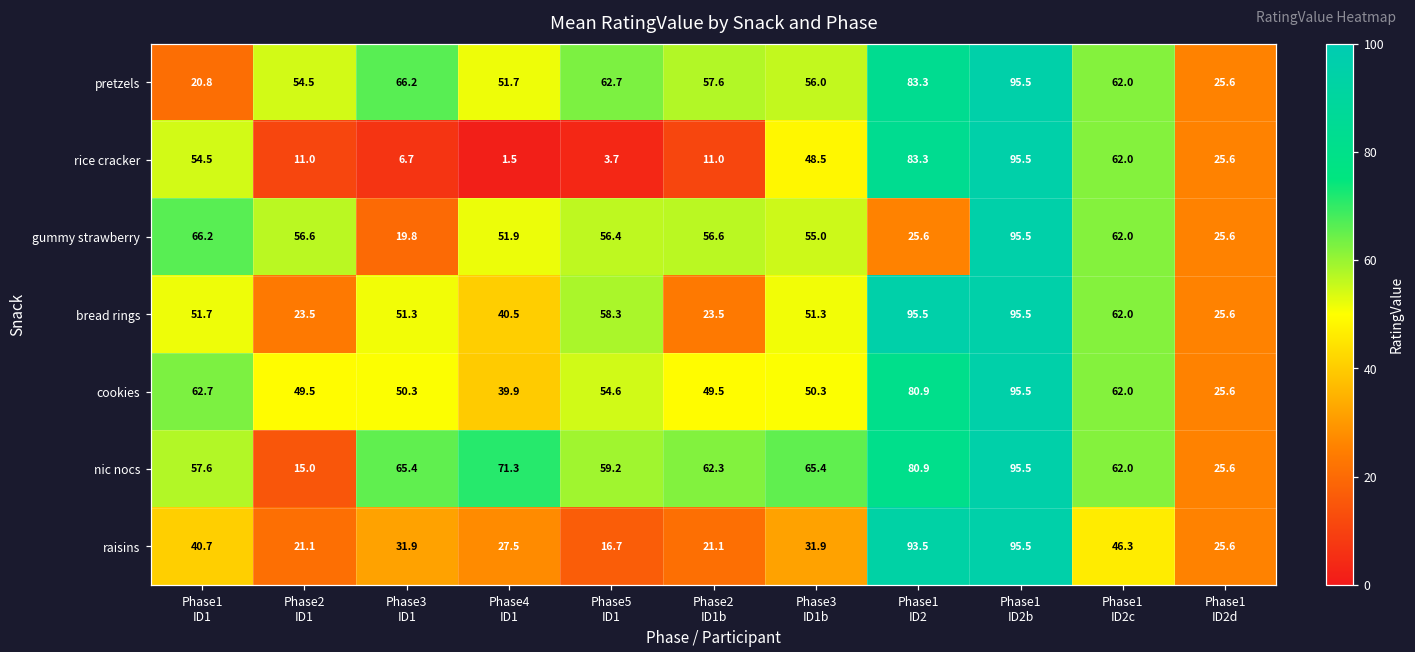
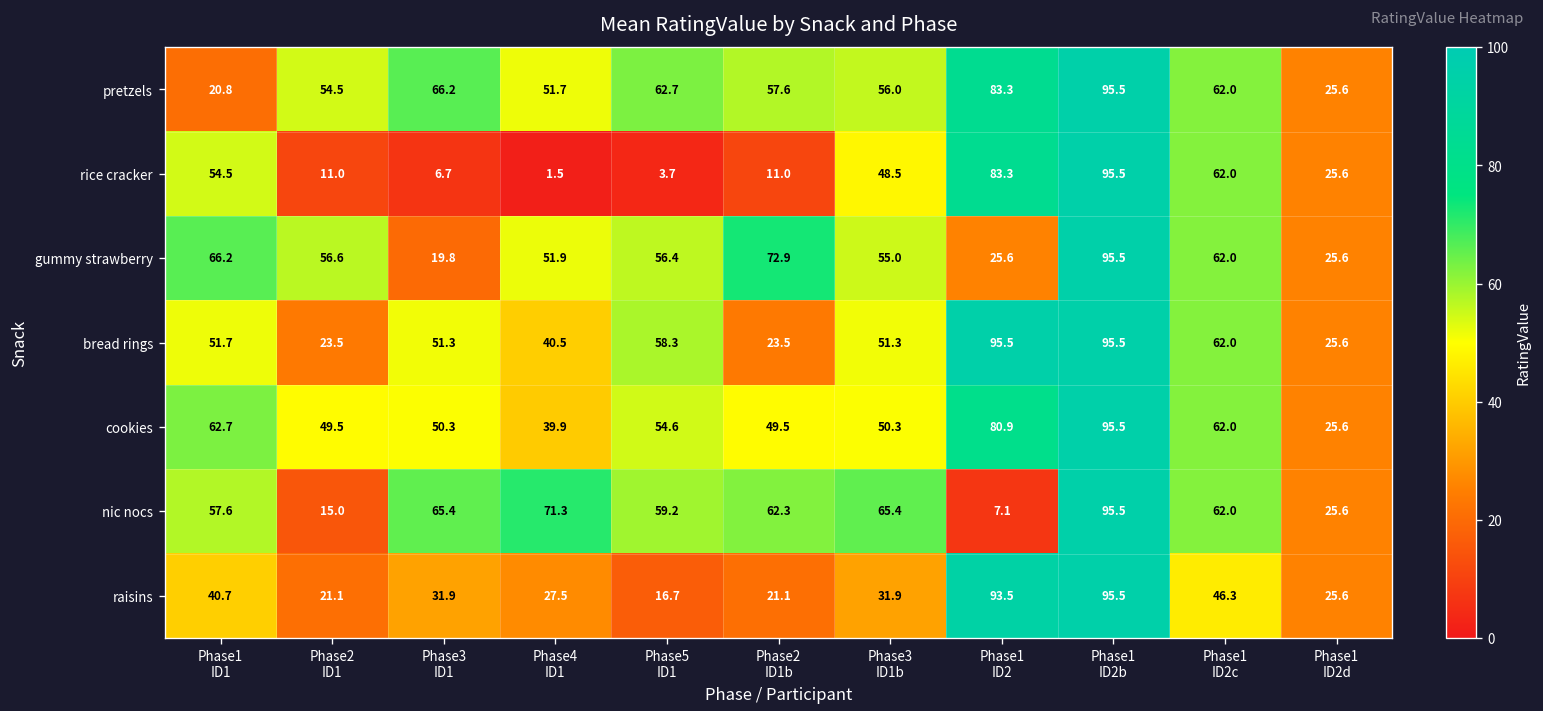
  {
    "pretzels": {
      "Phase1 ID1": 20.8,
      "Phase2 ID1": 54.5,
      "Phase3 ID1": 66.2,
      "Phase4 ID1": 51.7,
      "Phase5 ID1": 62.7,
      "Phase2 ID1b": 57.6,
      "Phase3 ID1b": 56.0,
      "Phase1 ID2": 83.3,
      "Phase1 ID2b": 95.5,
      "Phase1 ID2c": 62.0,
      "Phase1 ID2d": 25.6
    },
    "rice cracker": {
      "Phase1 ID1": 54.5,
      "Phase2 ID1": 11.0,
      "Phase3 ID1": 6.7,
      "Phase4 ID1": 1.5,
      "Phase5 ID1": 3.7,
      "Phase2 ID1b": 11.0,
      "Phase3 ID1b": 48.5,
      "Phase1 ID2": 83.3,
      "Phase1 ID2b": 95.5,
      "Phase1 ID2c": 62.0,
      "Phase1 ID2d": 25.6
    },
    "gummy strawberry": {
      "Phase1 ID1": 66.2,
      "Phase2 ID1": 56.6,
      "Phase3 ID1": 19.8,
      "Phase4 ID1": 51.9,
      "Phase5 ID1": 56.4,
-     "Phase2 ID1b": 56.6,
+     "Phase2 ID1b": 72.9,
      "Phase3 ID1b": 55.0,
      "Phase1 ID2": 25.6,
      "Phase1 ID2b": 95.5,
      "Phase1 ID2c": 62.0,
      "Phase1 ID2d": 25.6
    },
    "bread rings": {
      "Phase1 ID1": 51.7,
      "Phase2 ID1": 23.5,
      "Phase3 ID1": 51.3,
      "Phase4 ID1": 40.5,
      "Phase5 ID1": 58.3,
      "Phase2 ID1b": 23.5,
      "Phase3 ID1b": 51.3,
      "Phase1 ID2": 95.5,
      "Phase1 ID2b": 95.5,
      "Phase1 ID2c": 62.0,
      "Phase1 ID2d": 25.6
    },
    "cookies": {
      "Phase1 ID1": 62.7,
      "Phase2 ID1": 49.5,
      "Phase3 ID1": 50.3,
      "Phase4 ID1": 39.9,
      "Phase5 ID1": 54.6,
      "Phase2 ID1b": 49.5,
      "Phase3 ID1b": 50.3,
      "Phase1 ID2": 80.9,
      "Phase1 ID2b": 95.5,
      "Phase1 ID2c": 62.0,
      "Phase1 ID2d": 25.6
    },
    "nic nocs": {
      "Phase1 ID1": 57.6,
      "Phase2 ID1": 15.0,
      "Phase3 ID1": 65.4,
      "Phase4 ID1": 71.3,
      "Phase5 ID1": 59.2,
      "Phase2 ID1b": 62.3,
      "Phase3 ID1b": 65.4,
-     "Phase1 ID2": 80.9,
+     "Phase1 ID2": 7.1,
      "Phase1 ID2b": 95.5,
      "Phase1 ID2c": 62.0,
      "Phase1 ID2d": 25.6
    },
    "raisins": {
      "Phase1 ID1": 40.7,
      "Phase2 ID1": 21.1,
      "Phase3 ID1": 31.9,
      "Phase4 ID1": 27.5,
      "Phase5 ID1": 16.7,
      "Phase2 ID1b": 21.1,
      "Phase3 ID1b": 31.9,
      "Phase1 ID2": 93.5,
      "Phase1 ID2b": 95.5,
      "Phase1 ID2c": 46.3,
      "Phase1 ID2d": 25.6
    }
  }
